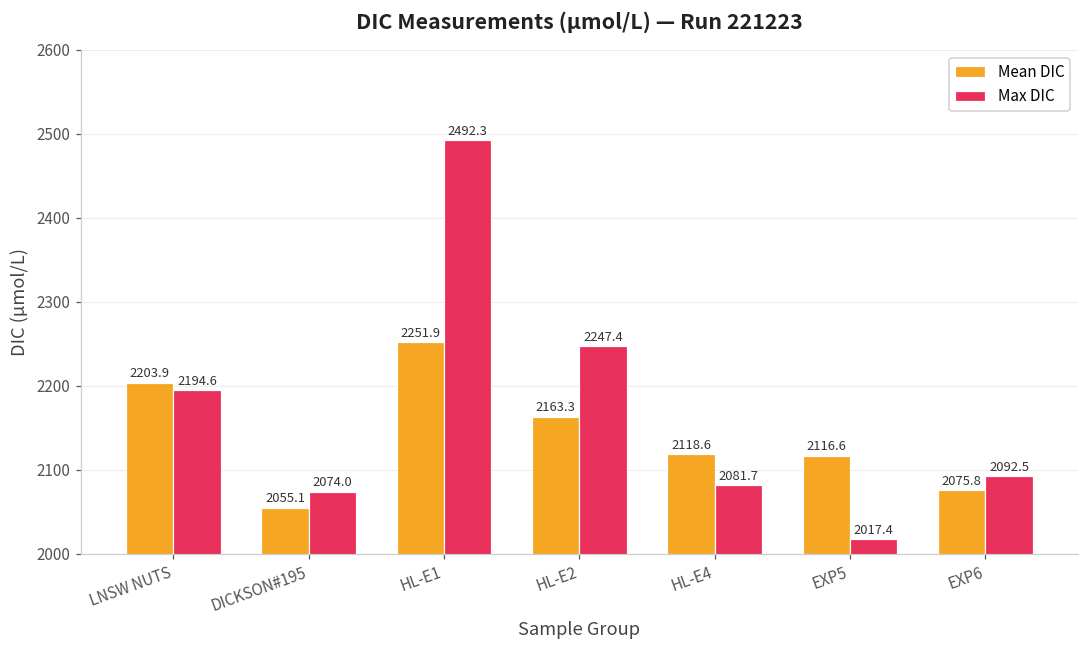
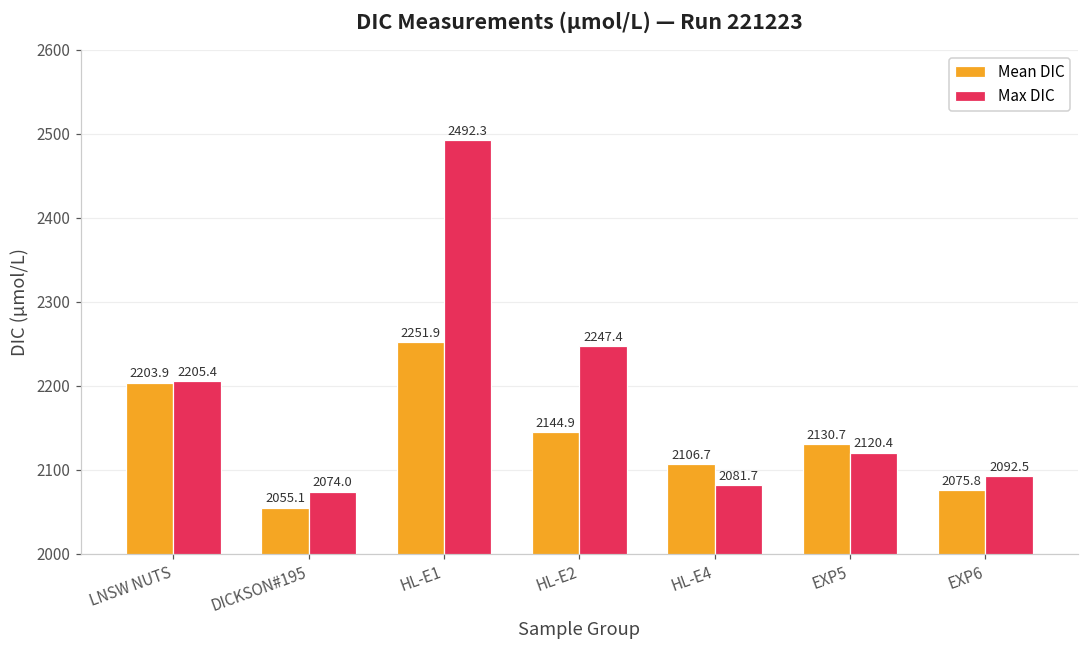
  {
    "Mean DIC": {
      "LNSW NUTS": 2203.9,
      "DICKSON#195": 2055.1,
      "HL-E1": 2251.9,
-     "HL-E2": 2163.3,
-     "HL-E4": 2118.6,
-     "EXP5": 2116.6,
+     "HL-E2": 2144.9,
+     "HL-E4": 2106.7,
+     "EXP5": 2130.7,
      "EXP6": 2075.8
    },
    "Max DIC": {
-     "LNSW NUTS": 2194.6,
+     "LNSW NUTS": 2205.4,
      "DICKSON#195": 2074.0,
      "HL-E1": 2492.3,
      "HL-E2": 2247.4,
      "HL-E4": 2081.7,
-     "EXP5": 2017.4,
+     "EXP5": 2120.4,
      "EXP6": 2092.5
    }
  }
